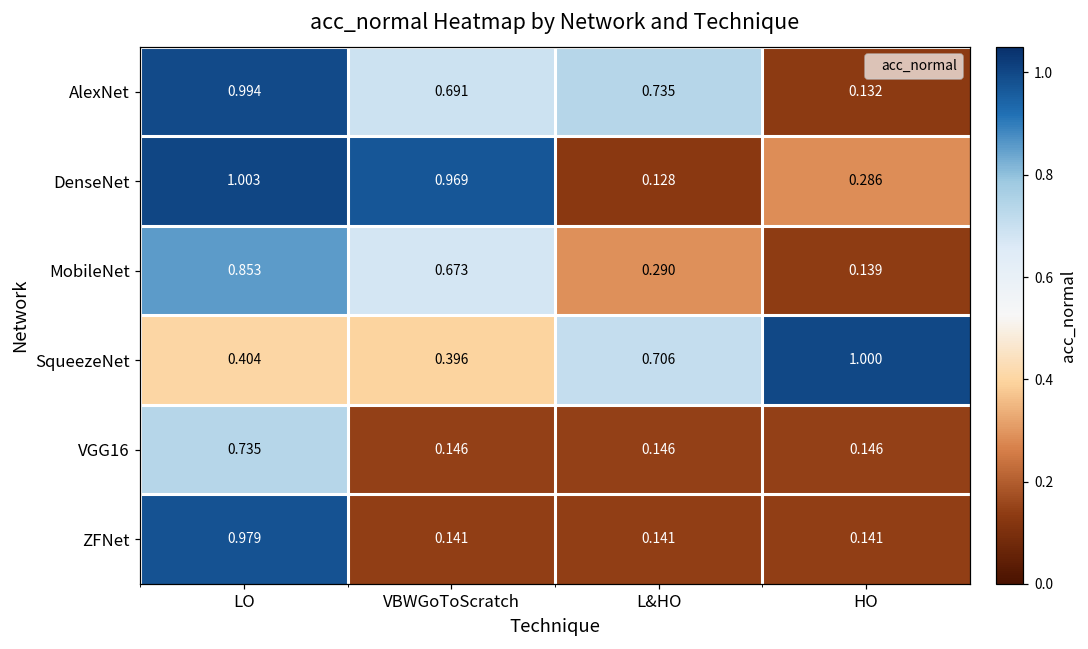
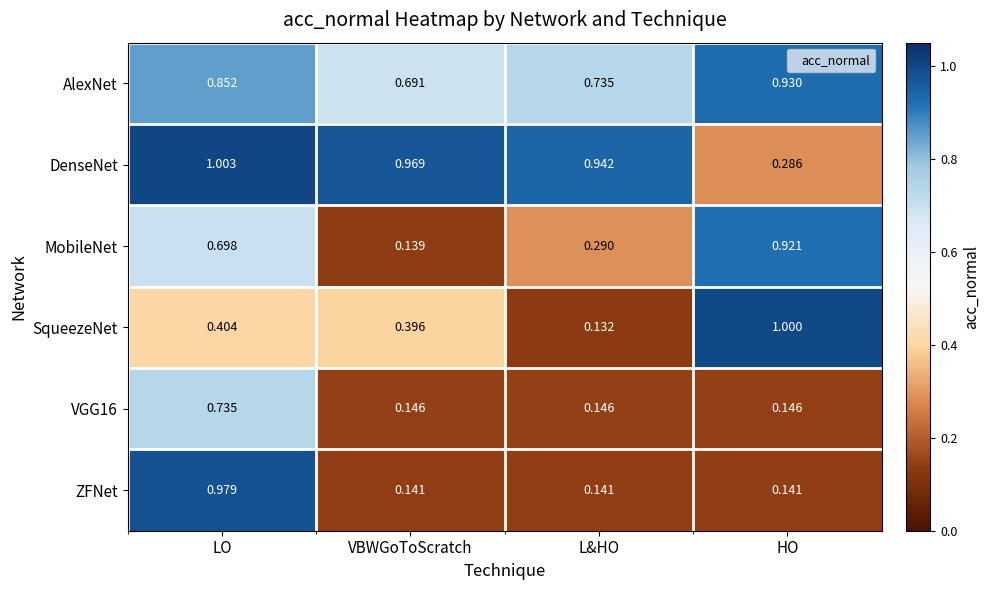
  {
    "AlexNet": {
-     "LO": 0.994,
+     "LO": 0.852,
      "VBWGoToScratch": 0.691,
      "L&HO": 0.735,
-     "HO": 0.132
+     "HO": 0.930
    },
    "DenseNet": {
      "LO": 1.003,
      "VBWGoToScratch": 0.969,
-     "L&HO": 0.128,
+     "L&HO": 0.942,
      "HO": 0.286
    },
    "MobileNet": {
-     "LO": 0.853,
-     "VBWGoToScratch": 0.673,
+     "LO": 0.698,
+     "VBWGoToScratch": 0.139,
      "L&HO": 0.290,
-     "HO": 0.139
+     "HO": 0.921
    },
    "SqueezeNet": {
      "LO": 0.404,
      "VBWGoToScratch": 0.396,
-     "L&HO": 0.706,
+     "L&HO": 0.132,
      "HO": 1.000
    },
    "VGG16": {
      "LO": 0.735,
      "VBWGoToScratch": 0.146,
      "L&HO": 0.146,
      "HO": 0.146
    },
    "ZFNet": {
      "LO": 0.979,
      "VBWGoToScratch": 0.141,
      "L&HO": 0.141,
      "HO": 0.141
    }
  }
